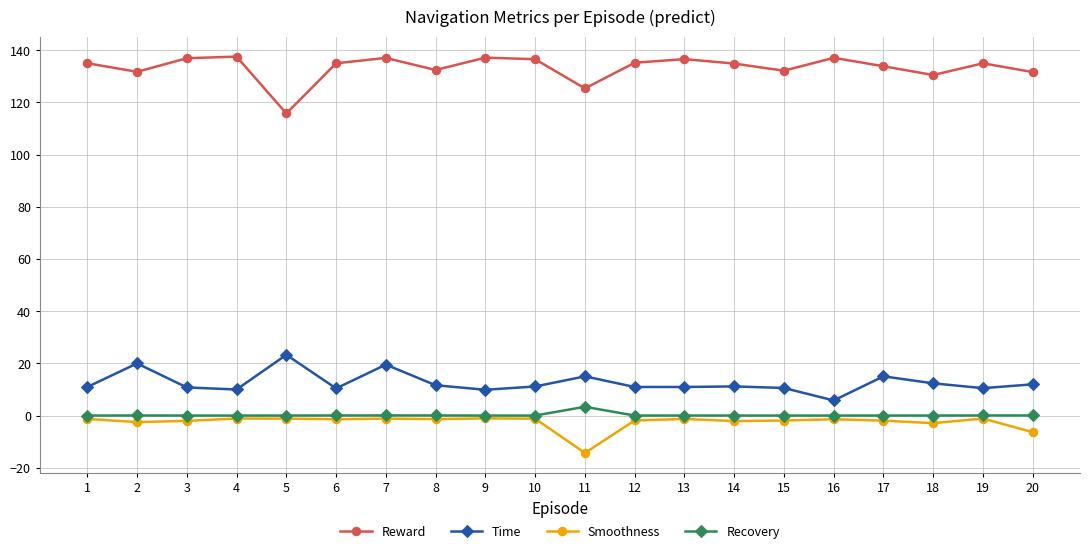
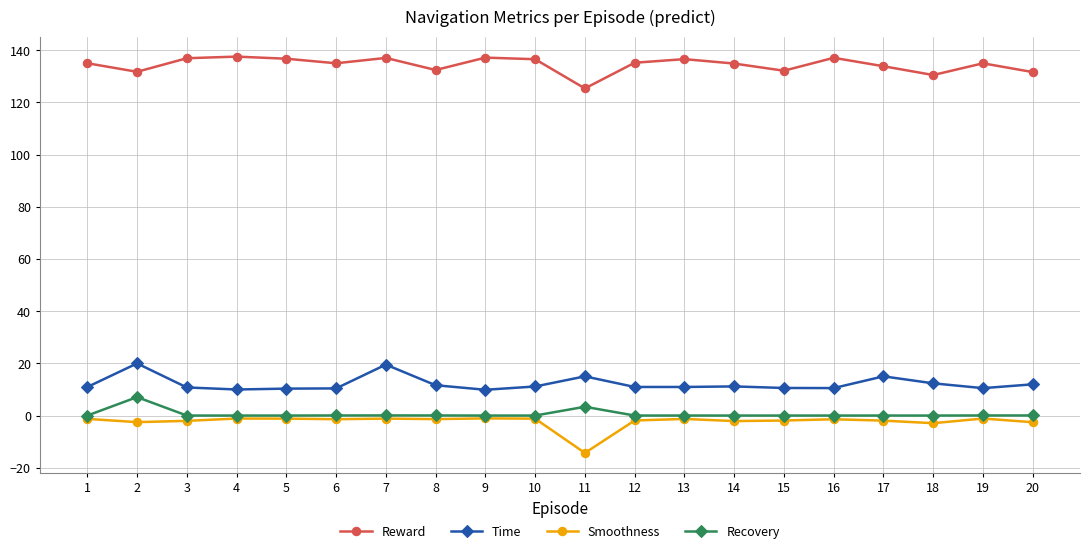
  {
    "Reward": {
      "1": 135,
      "2": 132,
      "3": 137,
      "4": 138,
-     "5": 116,
+     "5": 137,
      "6": 135,
      "7": 137,
      "8": 132,
      "9": 137,
      "10": 137,
      "11": 125,
      "12": 135,
      "13": 137,
      "14": 135,
      "15": 132,
      "16": 137,
      "17": 134,
      "18": 131,
      "19": 135,
      "20": 132
    },
    "Time": {
      "1": 11,
      "2": 20,
      "3": 11,
      "4": 10,
-     "5": 23,
+     "5": 10,
      "6": 10,
      "7": 20,
      "8": 12,
      "9": 10,
      "10": 11,
      "11": 15,
      "12": 11,
      "13": 11,
      "14": 11,
      "15": 11,
-     "16": 6,
+     "16": 11,
      "17": 15,
      "18": 12,
      "19": 11,
      "20": 12
    },
    "Smoothness": {
      "1": -1,
      "2": -3,
      "3": -2,
      "4": -1,
      "5": -1,
      "6": -1,
      "7": -1,
      "8": -1,
      "9": -1,
      "10": -1,
      "11": -14,
      "12": -2,
      "13": -1,
      "14": -2,
      "15": -2,
      "16": -1,
      "17": -2,
      "18": -3,
      "19": -1,
-     "20": -6
+     "20": -3
    },
    "Recovery": {
      "1": 0,
-     "2": 0,
+     "2": 7,
      "3": 0,
      "4": 0,
      "5": 0,
      "6": 0,
      "7": 0,
      "8": 0,
      "9": 0,
      "10": 0,
      "11": 3,
      "12": 0,
      "13": 0,
      "14": 0,
      "15": 0,
      "16": 0,
      "17": 0,
      "18": 0,
      "19": 0,
      "20": 0
    }
  }
